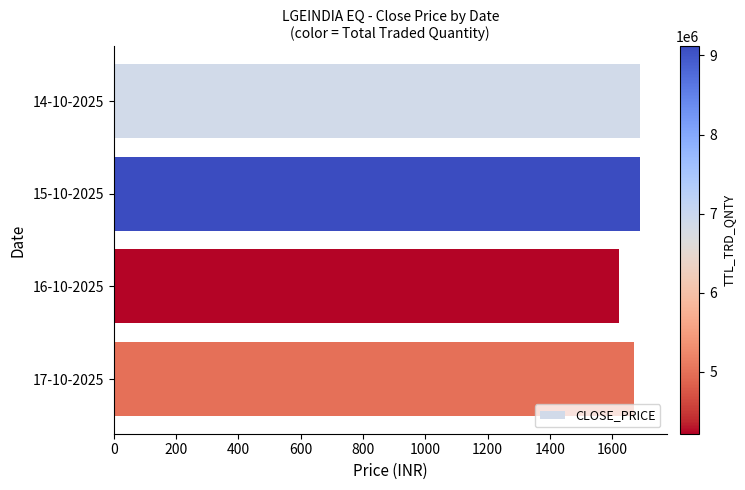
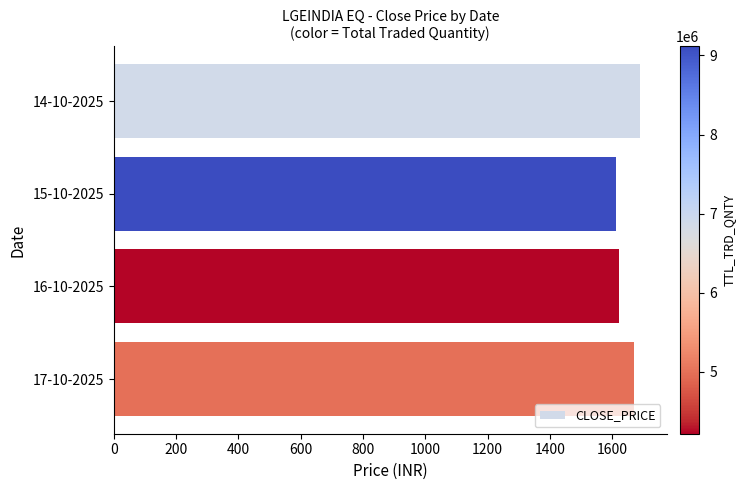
  {
    "14-10-2025": 1690,
-   "15-10-2025": 1690,
+   "15-10-2025": 1610,
    "16-10-2025": 1620,
    "17-10-2025": 1670
  }
